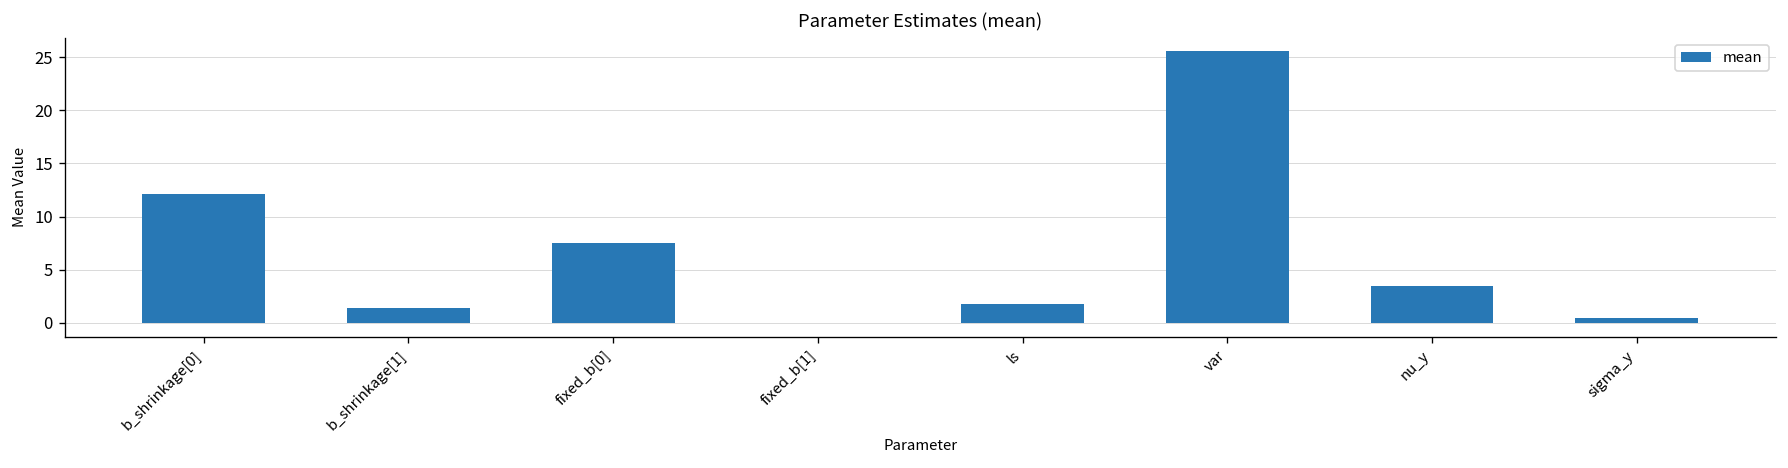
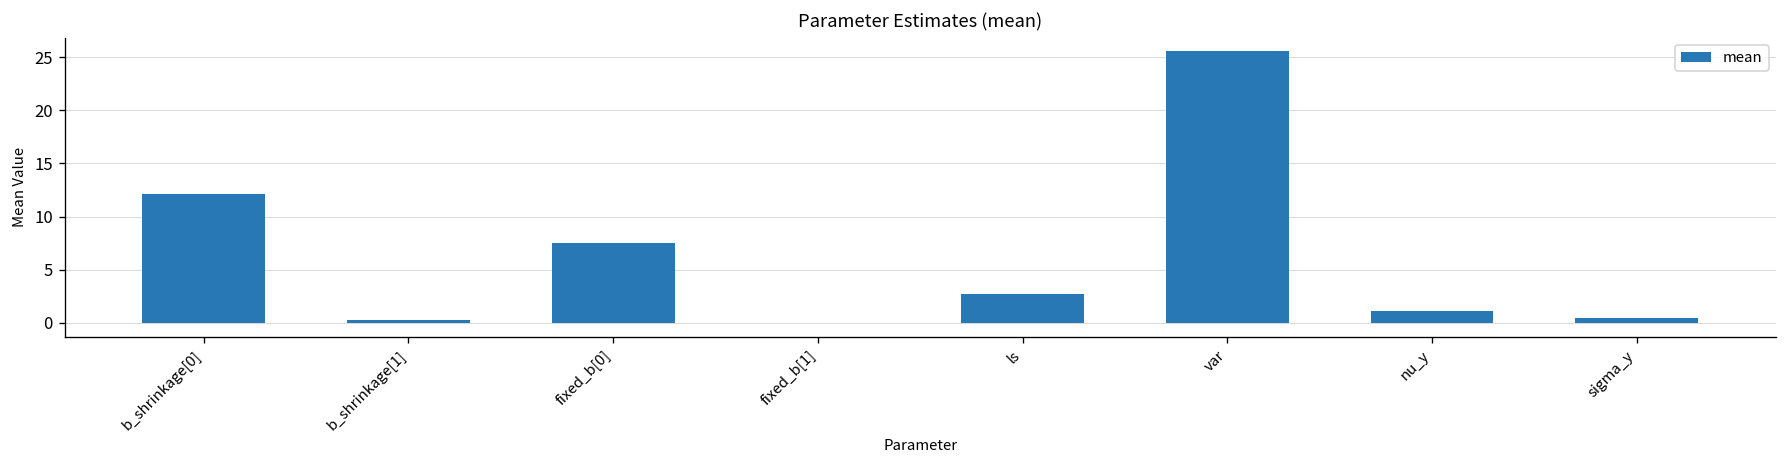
  {
    "b_shrinkage[0]": 12,
-   "b_shrinkage[1]": 1,
+   "b_shrinkage[1]": 0,
    "fixed_b[0]": 8,
-   "ls": 2,
+   "ls": 3,
    "var": 26,
-   "nu_y": 3,
+   "nu_y": 1,
    "sigma_y": 0
  }
